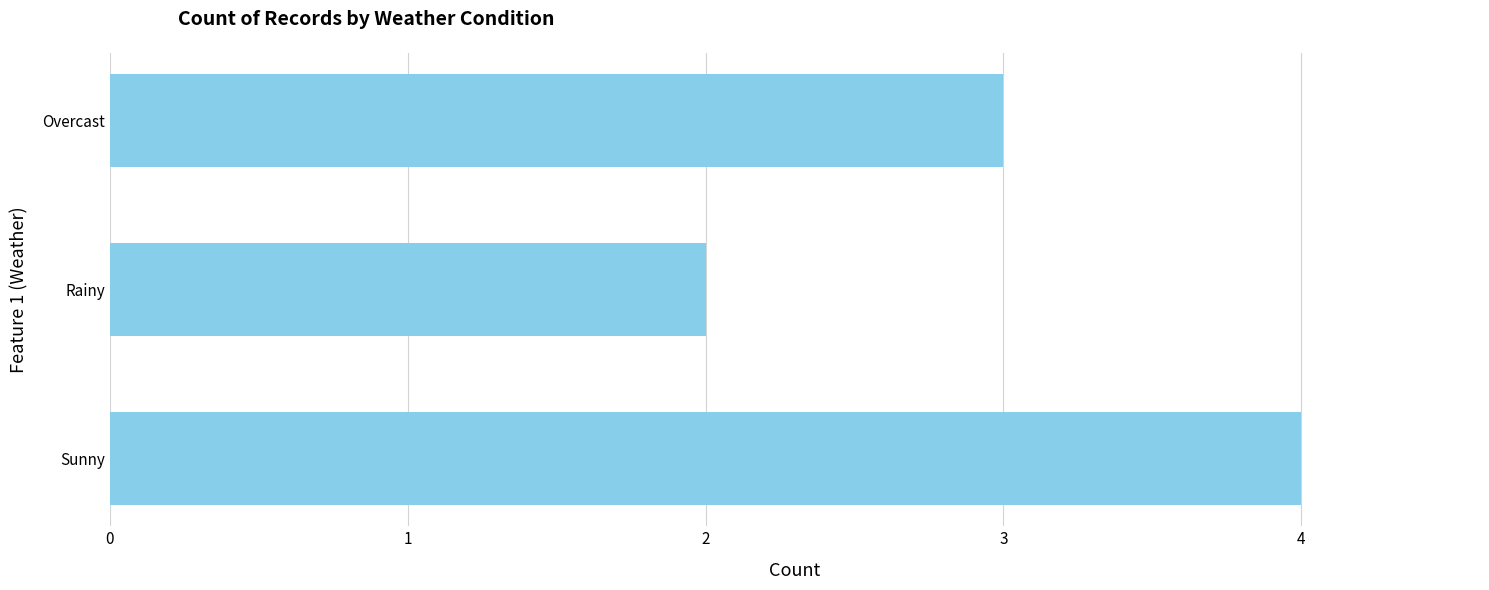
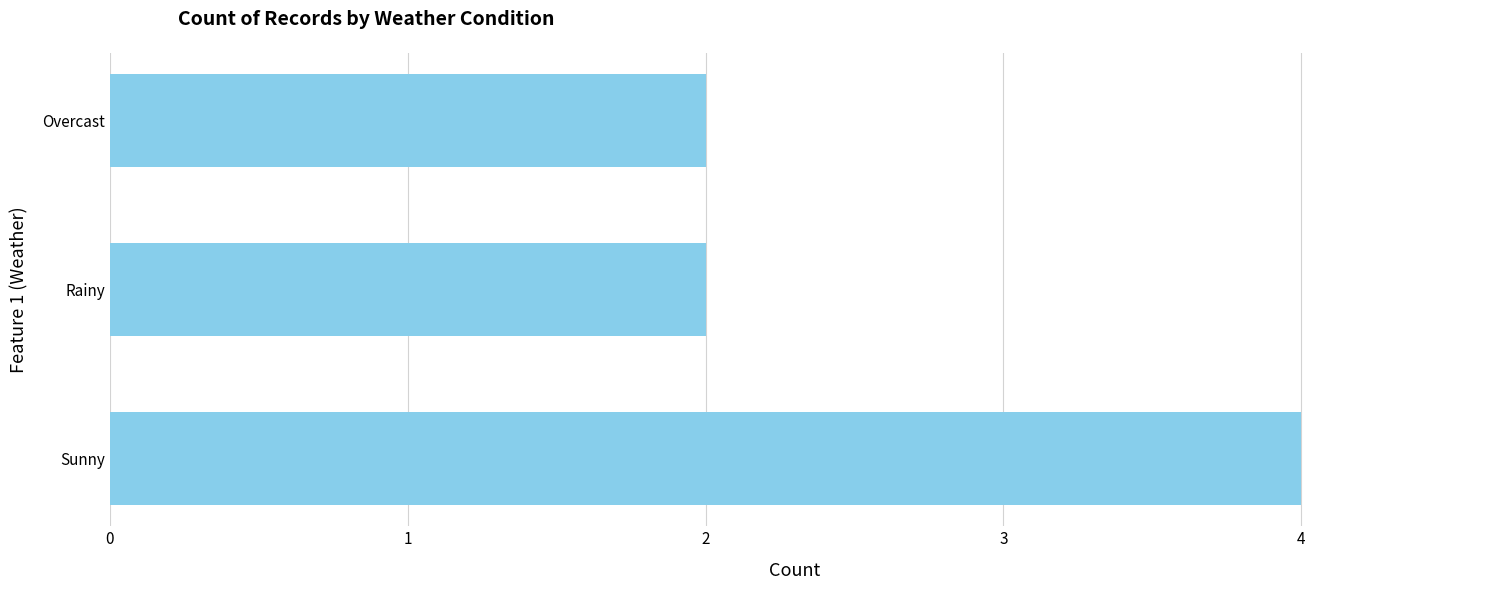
  {
-   "Overcast": 3,
+   "Overcast": 2,
    "Rainy": 2,
    "Sunny": 4
  }
